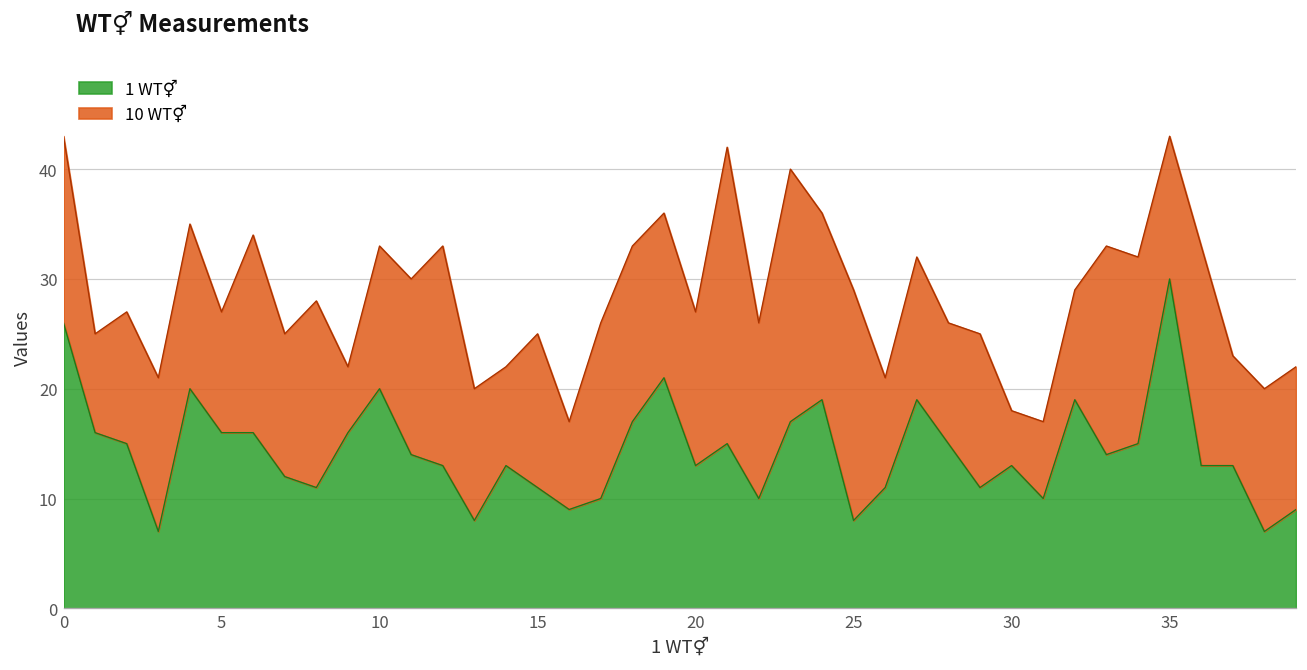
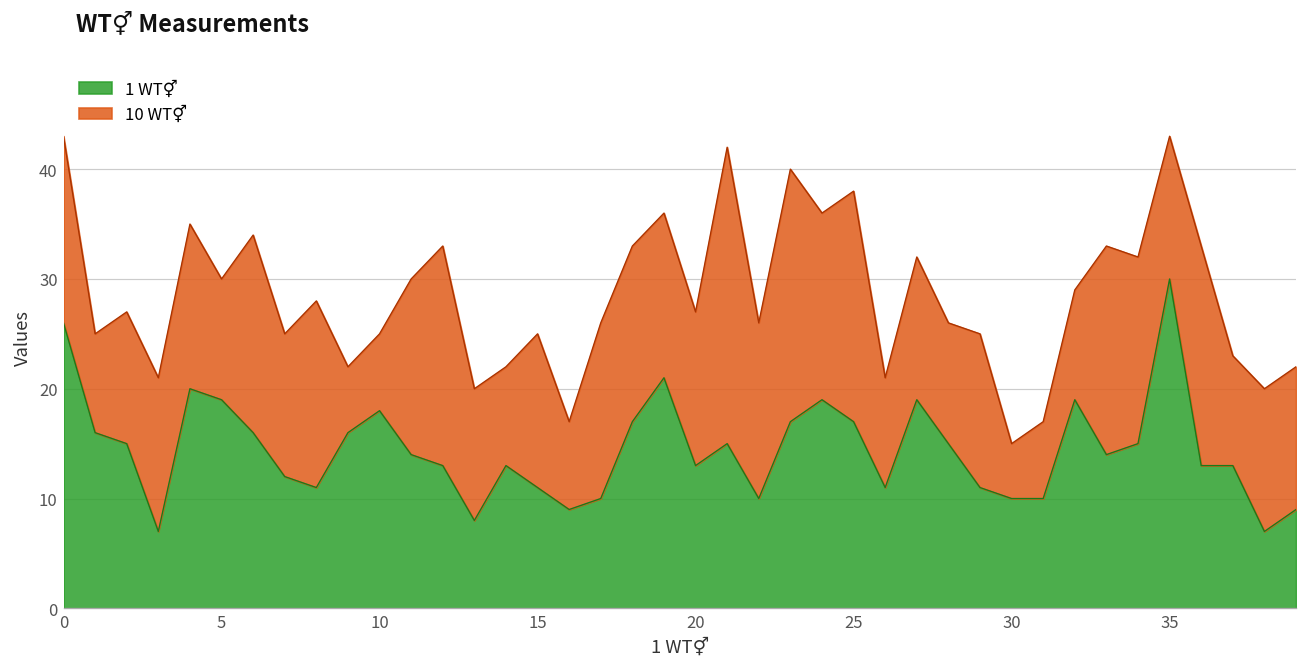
  {
    "1 WT⚥": {
      "0": 26,
-     "5": 16,
-     "10": 20,
+     "5": 19,
+     "10": 18,
      "15": 11,
      "20": 13,
-     "25": 8,
-     "30": 13,
+     "25": 17,
+     "30": 10,
      "35": 30
    },
    "10 WT⚥": {
      "0": 17,
      "5": 11,
-     "10": 13,
+     "10": 7,
      "15": 14,
      "20": 14,
      "25": 21,
      "30": 5,
      "35": 13
    }
  }
